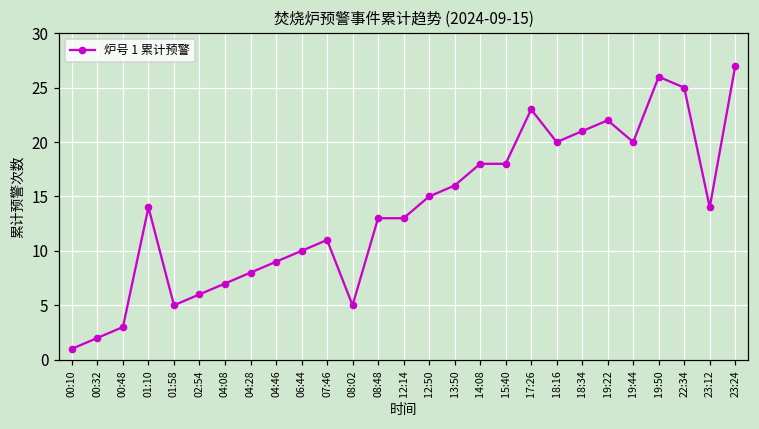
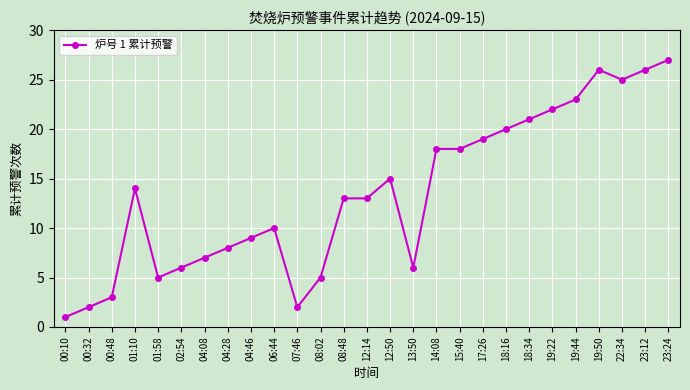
  {
    "00:10": 1,
    "00:32": 2,
    "00:48": 3,
    "01:10": 14,
    "01:58": 5,
    "02:54": 6,
    "04:08": 7,
    "04:28": 8,
    "04:46": 9,
    "06:44": 10,
-   "07:46": 11,
+   "07:46": 2,
    "08:02": 5,
    "08:48": 13,
    "12:14": 13,
    "12:50": 15,
-   "13:50": 16,
+   "13:50": 6,
    "14:08": 18,
    "15:40": 18,
-   "17:26": 23,
+   "17:26": 19,
    "18:16": 20,
    "18:34": 21,
    "19:22": 22,
-   "19:44": 20,
+   "19:44": 23,
    "19:50": 26,
    "22:34": 25,
-   "23:12": 14,
+   "23:12": 26,
    "23:24": 27
  }
